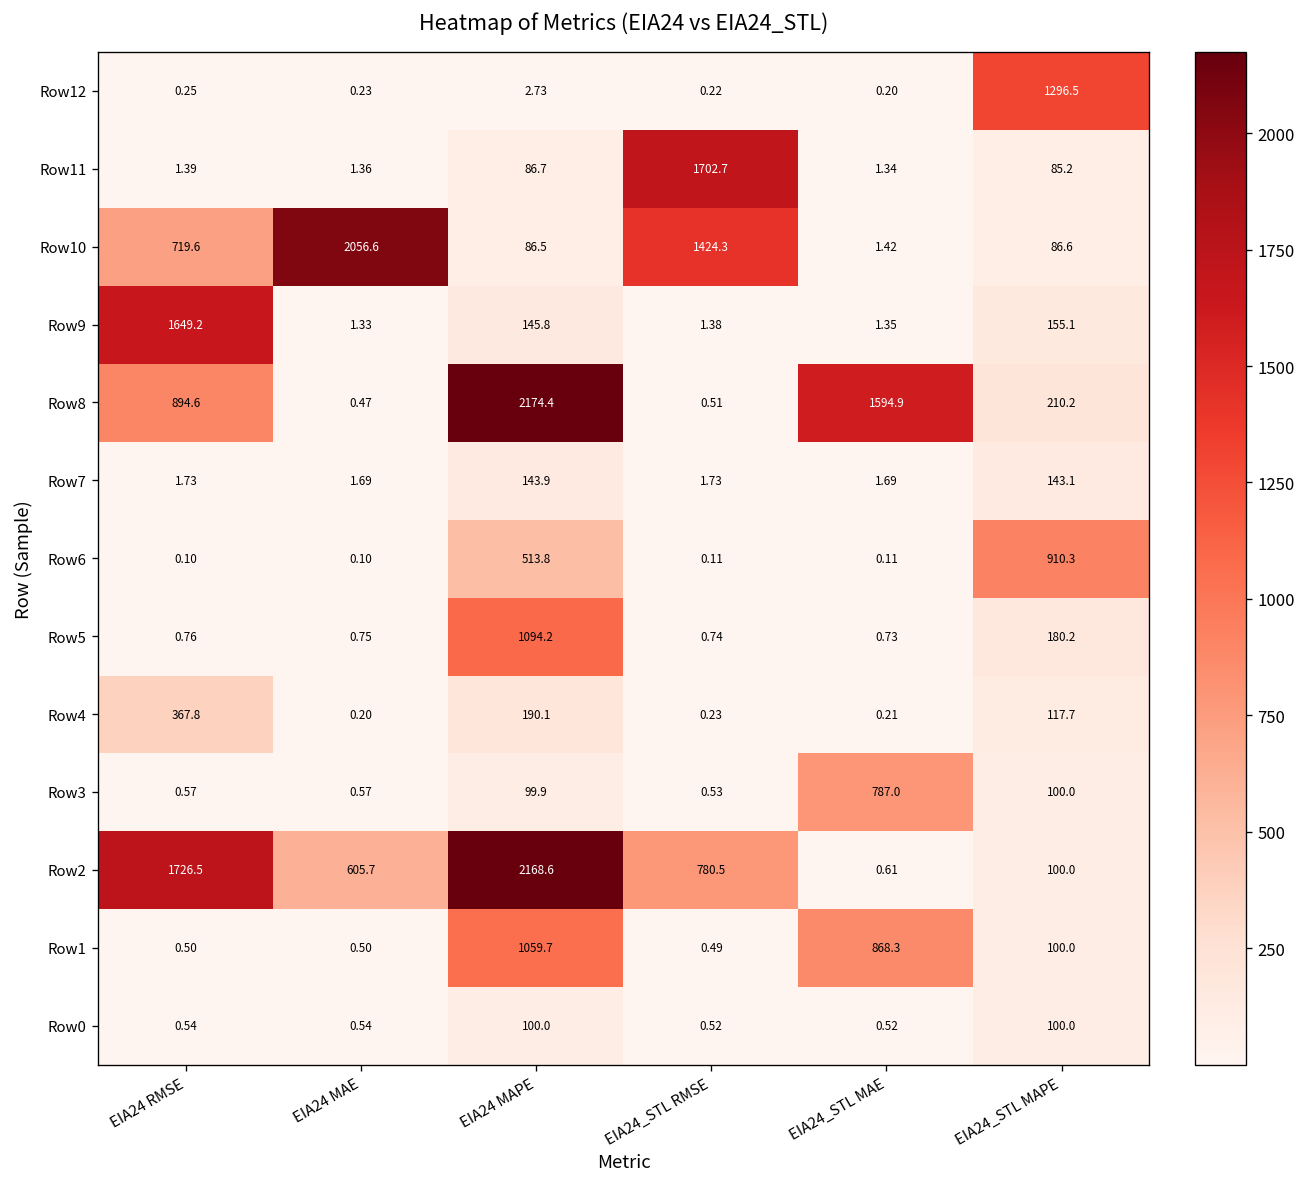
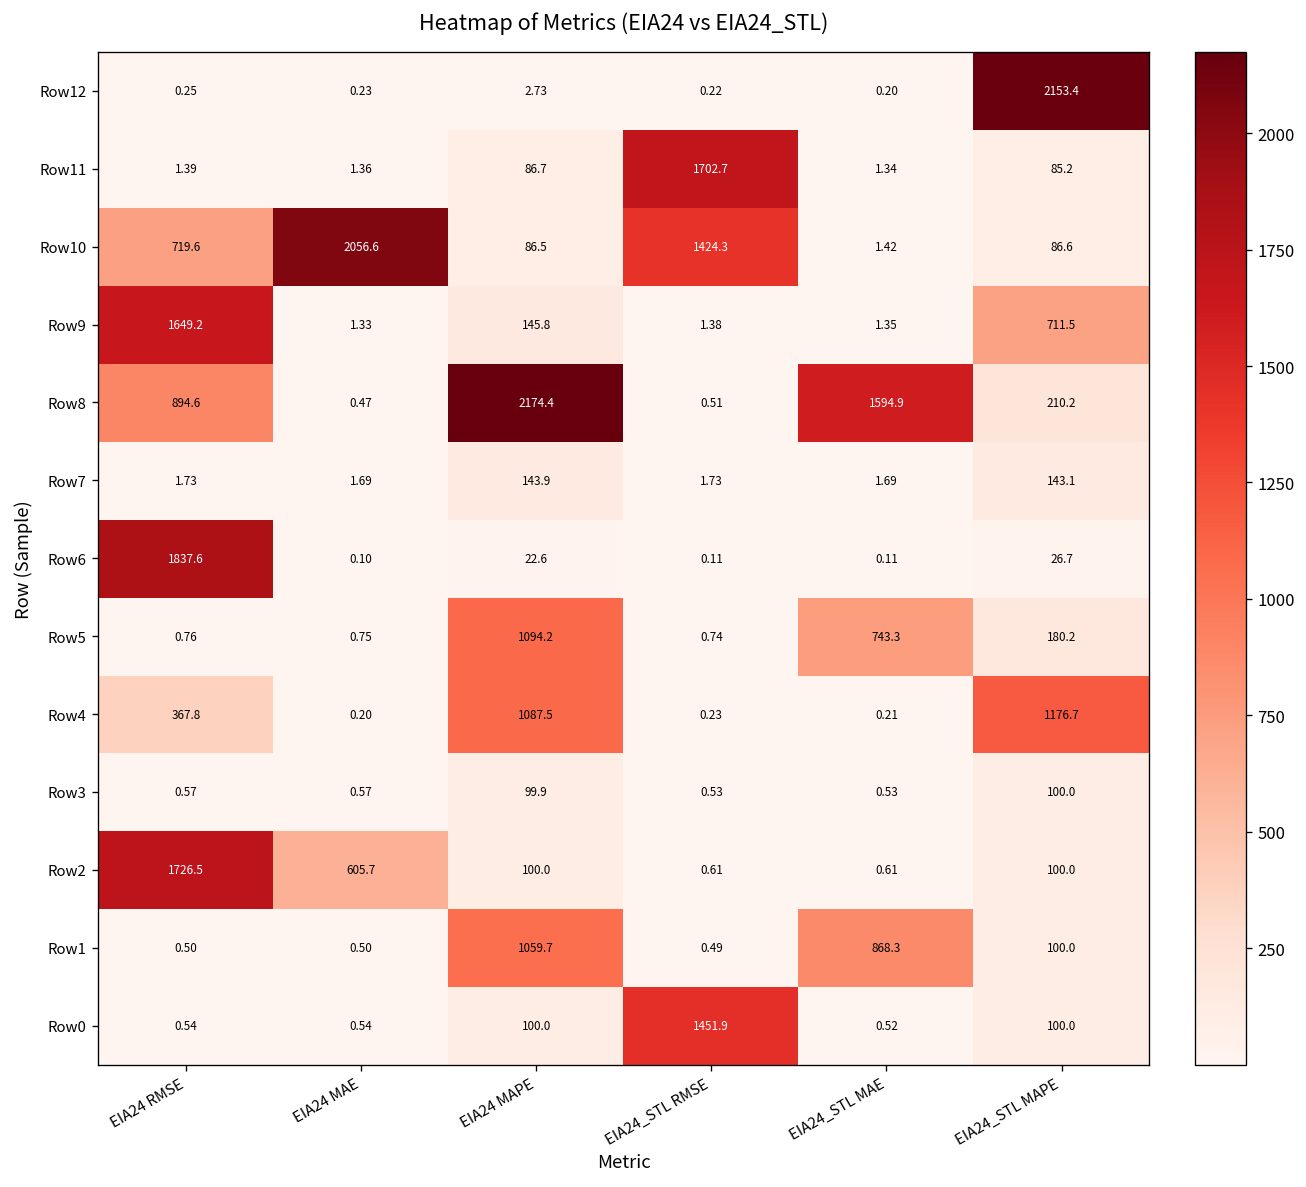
  {
    "Row12": {
      "EIA24 RMSE": 0.25,
      "EIA24 MAE": 0.23,
      "EIA24 MAPE": 2.73,
      "EIA24_STL RMSE": 0.22,
      "EIA24_STL MAE": 0.20,
-     "EIA24_STL MAPE": 1296.5
+     "EIA24_STL MAPE": 2153.4
    },
    "Row11": {
      "EIA24 RMSE": 1.39,
      "EIA24 MAE": 1.36,
      "EIA24 MAPE": 86.7,
      "EIA24_STL RMSE": 1702.7,
      "EIA24_STL MAE": 1.34,
      "EIA24_STL MAPE": 85.2
    },
    "Row10": {
      "EIA24 RMSE": 719.6,
      "EIA24 MAE": 2056.6,
      "EIA24 MAPE": 86.5,
      "EIA24_STL RMSE": 1424.3,
      "EIA24_STL MAE": 1.42,
      "EIA24_STL MAPE": 86.6
    },
    "Row9": {
      "EIA24 RMSE": 1649.2,
      "EIA24 MAE": 1.33,
      "EIA24 MAPE": 145.8,
      "EIA24_STL RMSE": 1.38,
      "EIA24_STL MAE": 1.35,
-     "EIA24_STL MAPE": 155.1
+     "EIA24_STL MAPE": 711.5
    },
    "Row8": {
      "EIA24 RMSE": 894.6,
      "EIA24 MAE": 0.47,
      "EIA24 MAPE": 2174.4,
      "EIA24_STL RMSE": 0.51,
      "EIA24_STL MAE": 1594.9,
      "EIA24_STL MAPE": 210.2
    },
    "Row7": {
      "EIA24 RMSE": 1.73,
      "EIA24 MAE": 1.69,
      "EIA24 MAPE": 143.9,
      "EIA24_STL RMSE": 1.73,
      "EIA24_STL MAE": 1.69,
      "EIA24_STL MAPE": 143.1
    },
    "Row6": {
-     "EIA24 RMSE": 0.10,
+     "EIA24 RMSE": 1837.6,
      "EIA24 MAE": 0.10,
-     "EIA24 MAPE": 513.8,
+     "EIA24 MAPE": 22.6,
      "EIA24_STL RMSE": 0.11,
      "EIA24_STL MAE": 0.11,
-     "EIA24_STL MAPE": 910.3
+     "EIA24_STL MAPE": 26.7
    },
    "Row5": {
      "EIA24 RMSE": 0.76,
      "EIA24 MAE": 0.75,
      "EIA24 MAPE": 1094.2,
      "EIA24_STL RMSE": 0.74,
-     "EIA24_STL MAE": 0.73,
+     "EIA24_STL MAE": 743.3,
      "EIA24_STL MAPE": 180.2
    },
    "Row4": {
      "EIA24 RMSE": 367.8,
      "EIA24 MAE": 0.20,
-     "EIA24 MAPE": 190.1,
+     "EIA24 MAPE": 1087.5,
      "EIA24_STL RMSE": 0.23,
      "EIA24_STL MAE": 0.21,
-     "EIA24_STL MAPE": 117.7
+     "EIA24_STL MAPE": 1176.7
    },
    "Row3": {
      "EIA24 RMSE": 0.57,
      "EIA24 MAE": 0.57,
      "EIA24 MAPE": 99.9,
      "EIA24_STL RMSE": 0.53,
-     "EIA24_STL MAE": 787.0,
+     "EIA24_STL MAE": 0.53,
      "EIA24_STL MAPE": 100.0
    },
    "Row2": {
      "EIA24 RMSE": 1726.5,
      "EIA24 MAE": 605.7,
-     "EIA24 MAPE": 2168.6,
-     "EIA24_STL RMSE": 780.5,
+     "EIA24 MAPE": 100.0,
+     "EIA24_STL RMSE": 0.61,
      "EIA24_STL MAE": 0.61,
      "EIA24_STL MAPE": 100.0
    },
    "Row1": {
      "EIA24 RMSE": 0.50,
      "EIA24 MAE": 0.50,
      "EIA24 MAPE": 1059.7,
      "EIA24_STL RMSE": 0.49,
      "EIA24_STL MAE": 868.3,
      "EIA24_STL MAPE": 100.0
    },
    "Row0": {
      "EIA24 RMSE": 0.54,
      "EIA24 MAE": 0.54,
      "EIA24 MAPE": 100.0,
-     "EIA24_STL RMSE": 0.52,
+     "EIA24_STL RMSE": 1451.9,
      "EIA24_STL MAE": 0.52,
      "EIA24_STL MAPE": 100.0
    }
  }
